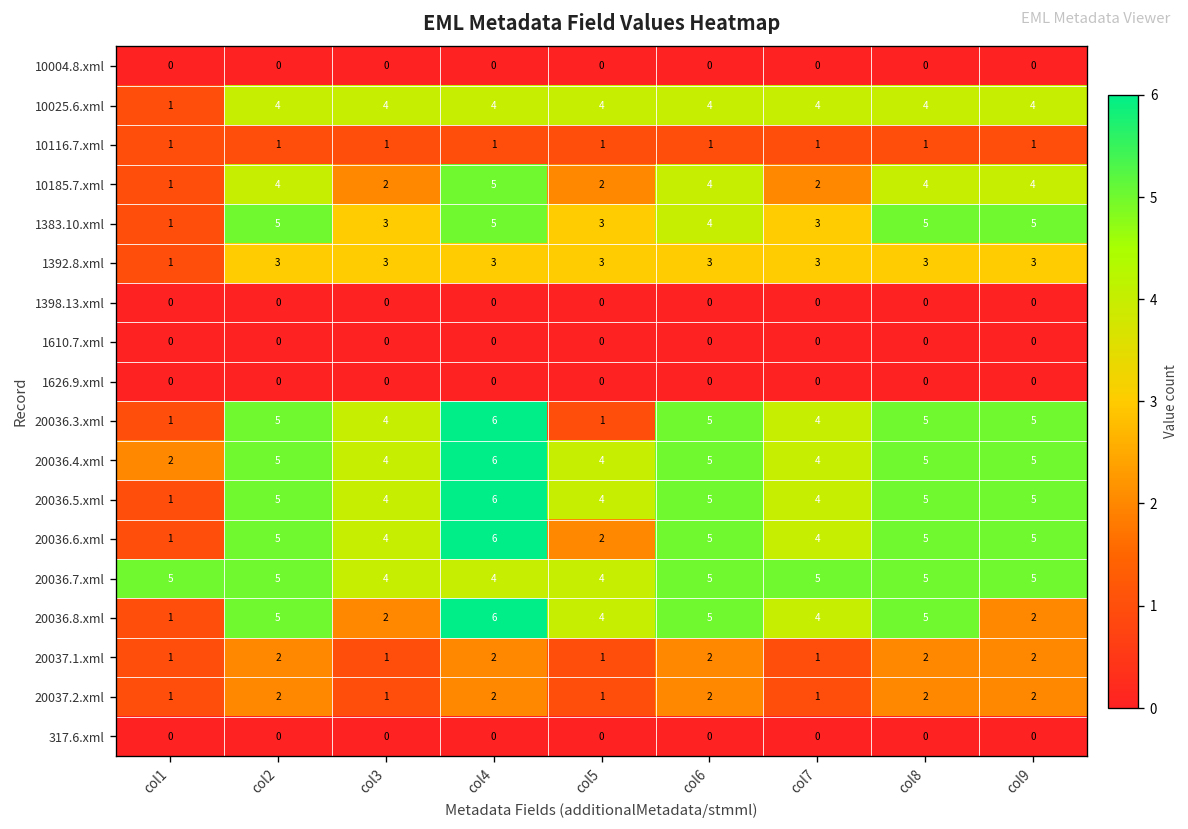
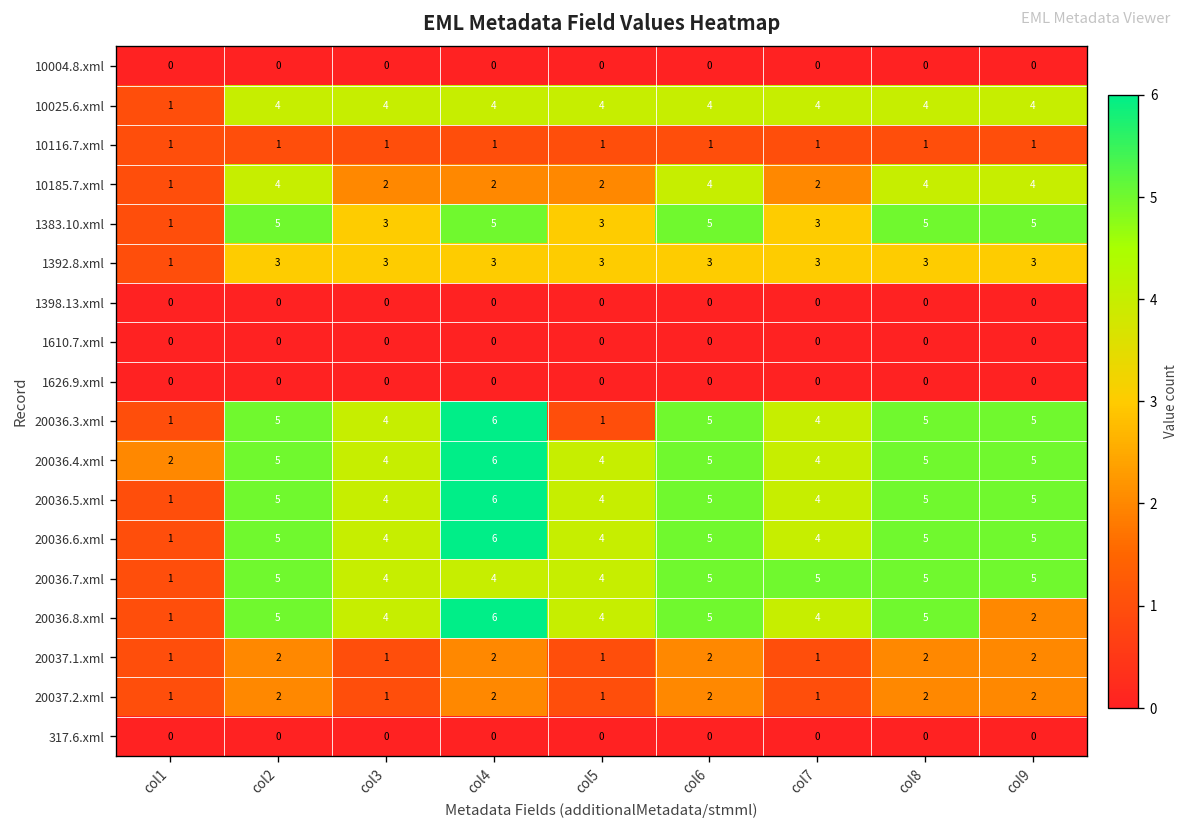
  {
    "10004.8.xml": {
      "col1": 0,
      "col2": 0,
      "col3": 0,
      "col4": 0,
      "col5": 0,
      "col6": 0,
      "col7": 0,
      "col8": 0,
      "col9": 0
    },
    "10025.6.xml": {
      "col1": 1,
      "col2": 4,
      "col3": 4,
      "col4": 4,
      "col5": 4,
      "col6": 4,
      "col7": 4,
      "col8": 4,
      "col9": 4
    },
    "10116.7.xml": {
      "col1": 1,
      "col2": 1,
      "col3": 1,
      "col4": 1,
      "col5": 1,
      "col6": 1,
      "col7": 1,
      "col8": 1,
      "col9": 1
    },
    "10185.7.xml": {
      "col1": 1,
      "col2": 4,
      "col3": 2,
-     "col4": 5,
+     "col4": 2,
      "col5": 2,
      "col6": 4,
      "col7": 2,
      "col8": 4,
      "col9": 4
    },
    "1383.10.xml": {
      "col1": 1,
      "col2": 5,
      "col3": 3,
      "col4": 5,
      "col5": 3,
-     "col6": 4,
+     "col6": 5,
      "col7": 3,
      "col8": 5,
      "col9": 5
    },
    "1392.8.xml": {
      "col1": 1,
      "col2": 3,
      "col3": 3,
      "col4": 3,
      "col5": 3,
      "col6": 3,
      "col7": 3,
      "col8": 3,
      "col9": 3
    },
    "1398.13.xml": {
      "col1": 0,
      "col2": 0,
      "col3": 0,
      "col4": 0,
      "col5": 0,
      "col6": 0,
      "col7": 0,
      "col8": 0,
      "col9": 0
    },
    "1610.7.xml": {
      "col1": 0,
      "col2": 0,
      "col3": 0,
      "col4": 0,
      "col5": 0,
      "col6": 0,
      "col7": 0,
      "col8": 0,
      "col9": 0
    },
    "1626.9.xml": {
      "col1": 0,
      "col2": 0,
      "col3": 0,
      "col4": 0,
      "col5": 0,
      "col6": 0,
      "col7": 0,
      "col8": 0,
      "col9": 0
    },
    "20036.3.xml": {
      "col1": 1,
      "col2": 5,
      "col3": 4,
      "col4": 6,
      "col5": 1,
      "col6": 5,
      "col7": 4,
      "col8": 5,
      "col9": 5
    },
    "20036.4.xml": {
      "col1": 2,
      "col2": 5,
      "col3": 4,
      "col4": 6,
      "col5": 4,
      "col6": 5,
      "col7": 4,
      "col8": 5,
      "col9": 5
    },
    "20036.5.xml": {
      "col1": 1,
      "col2": 5,
      "col3": 4,
      "col4": 6,
      "col5": 4,
      "col6": 5,
      "col7": 4,
      "col8": 5,
      "col9": 5
    },
    "20036.6.xml": {
      "col1": 1,
      "col2": 5,
      "col3": 4,
      "col4": 6,
-     "col5": 2,
+     "col5": 4,
      "col6": 5,
      "col7": 4,
      "col8": 5,
      "col9": 5
    },
    "20036.7.xml": {
-     "col1": 5,
+     "col1": 1,
      "col2": 5,
      "col3": 4,
      "col4": 4,
      "col5": 4,
      "col6": 5,
      "col7": 5,
      "col8": 5,
      "col9": 5
    },
    "20036.8.xml": {
      "col1": 1,
      "col2": 5,
-     "col3": 2,
+     "col3": 4,
      "col4": 6,
      "col5": 4,
      "col6": 5,
      "col7": 4,
      "col8": 5,
      "col9": 2
    },
    "20037.1.xml": {
      "col1": 1,
      "col2": 2,
      "col3": 1,
      "col4": 2,
      "col5": 1,
      "col6": 2,
      "col7": 1,
      "col8": 2,
      "col9": 2
    },
    "20037.2.xml": {
      "col1": 1,
      "col2": 2,
      "col3": 1,
      "col4": 2,
      "col5": 1,
      "col6": 2,
      "col7": 1,
      "col8": 2,
      "col9": 2
    },
    "317.6.xml": {
      "col1": 0,
      "col2": 0,
      "col3": 0,
      "col4": 0,
      "col5": 0,
      "col6": 0,
      "col7": 0,
      "col8": 0,
      "col9": 0
    }
  }
